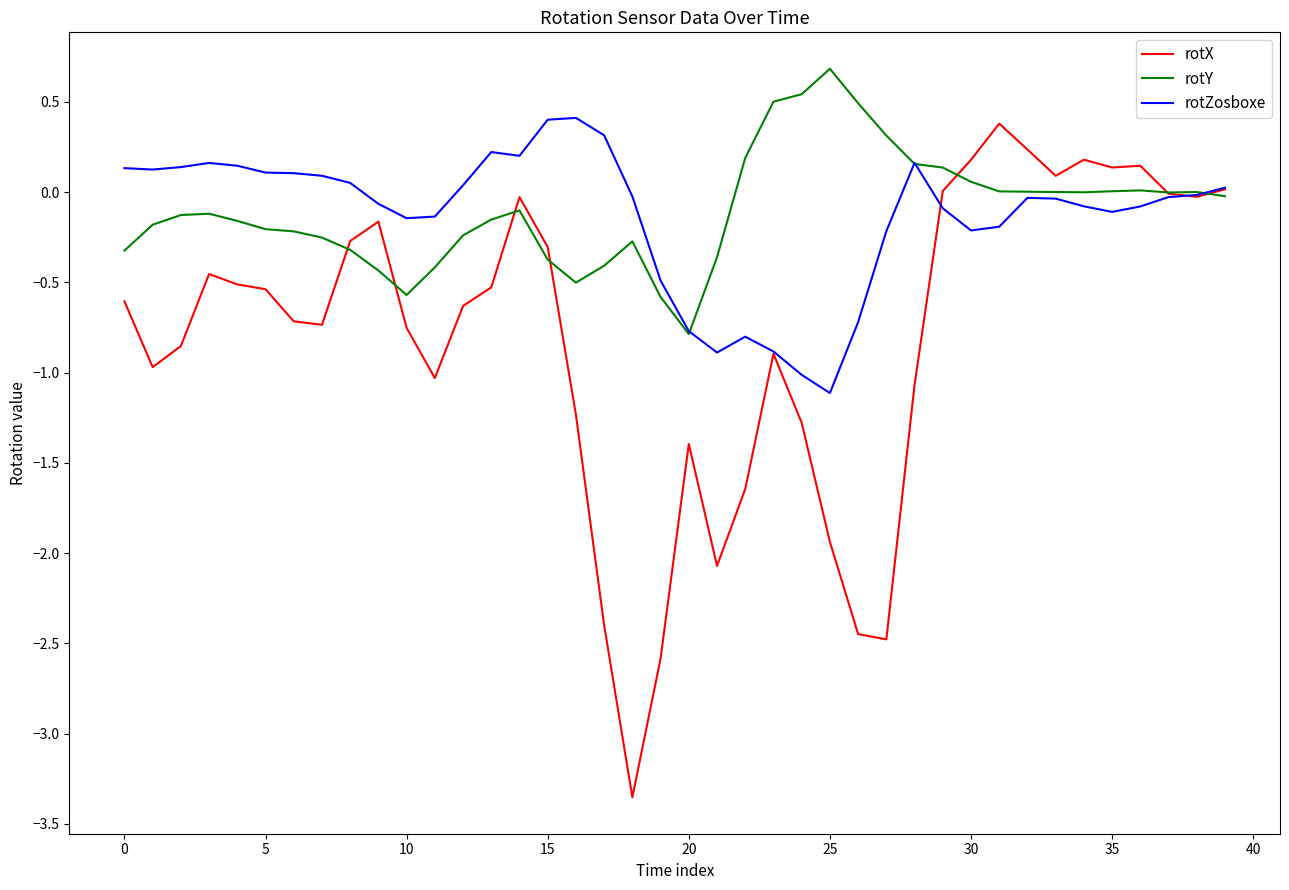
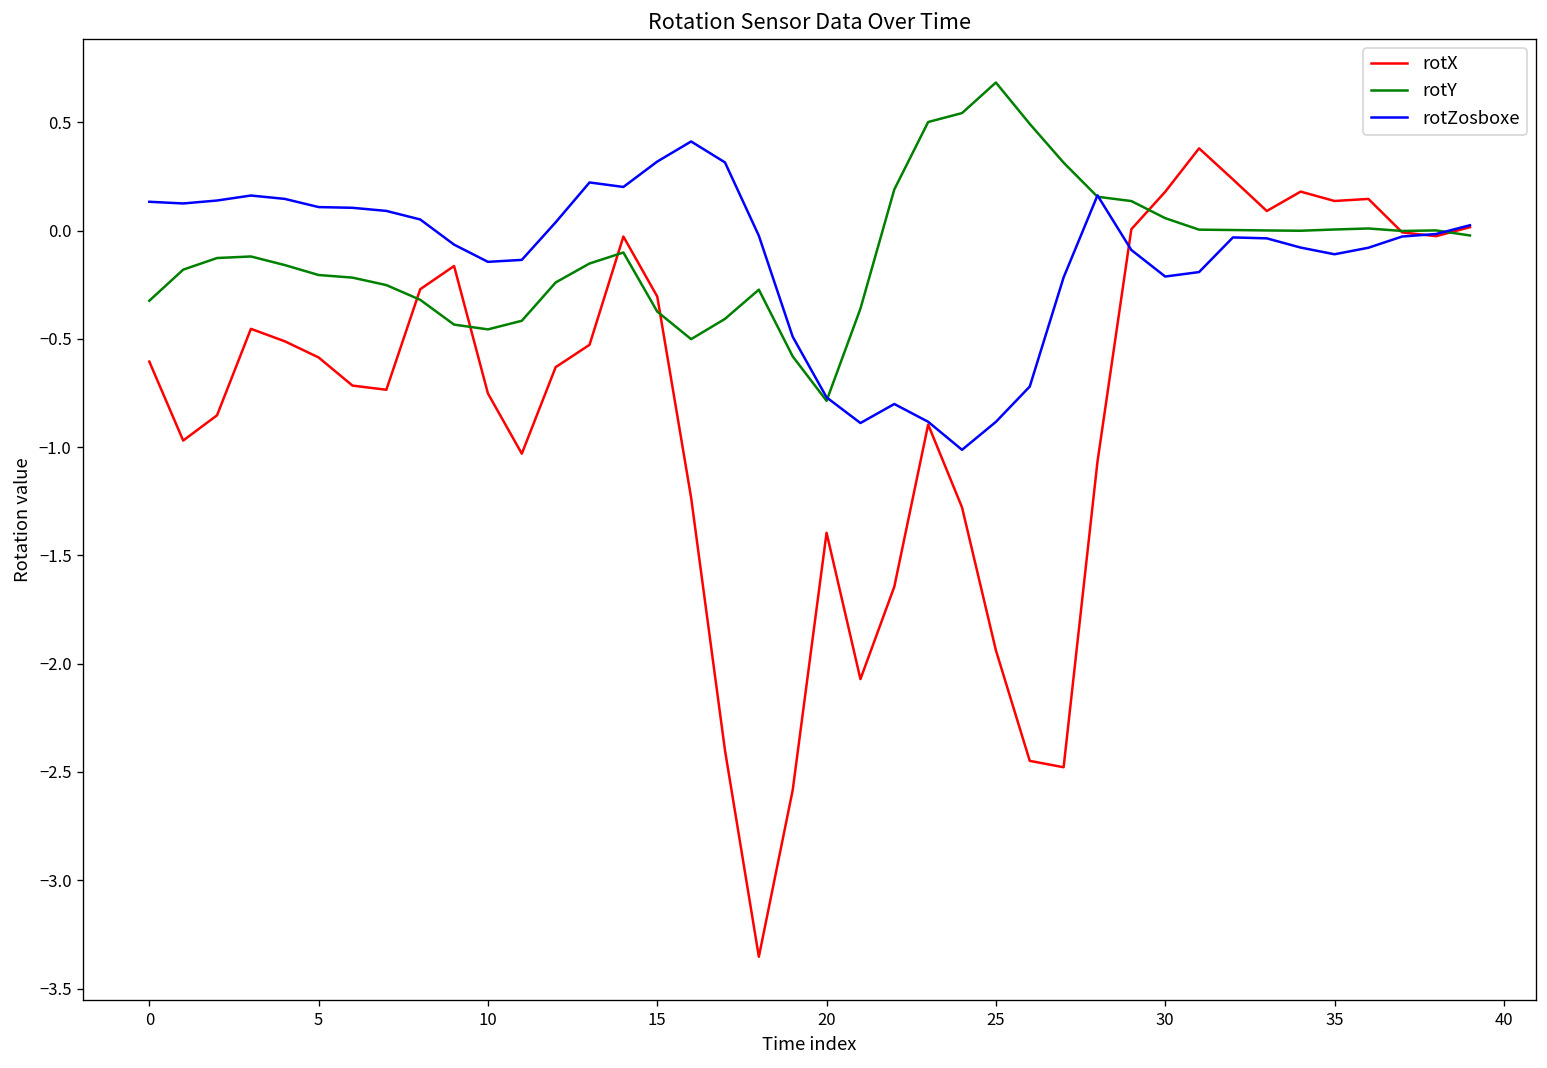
  {
    "rotX": {
      "0": -0.60,
-     "5": -0.54,
+     "5": -0.59,
      "10": -0.75,
      "15": -0.30,
      "20": -1.40,
      "25": -1.94,
      "30": 0.18,
      "35": 0.14
    },
    "rotY": {
      "0": -0.32,
      "5": -0.21,
-     "10": -0.57,
+     "10": -0.46,
      "15": -0.37,
      "20": -0.79,
      "25": 0.68,
      "30": 0.06,
      "35": 0.01
    },
    "rotZosboxe": {
      "0": 0.13,
      "5": 0.11,
      "10": -0.14,
-     "15": 0.40,
+     "15": 0.32,
      "20": -0.77,
-     "25": -1.11,
+     "25": -0.88,
      "30": -0.21,
      "35": -0.11
    }
  }
